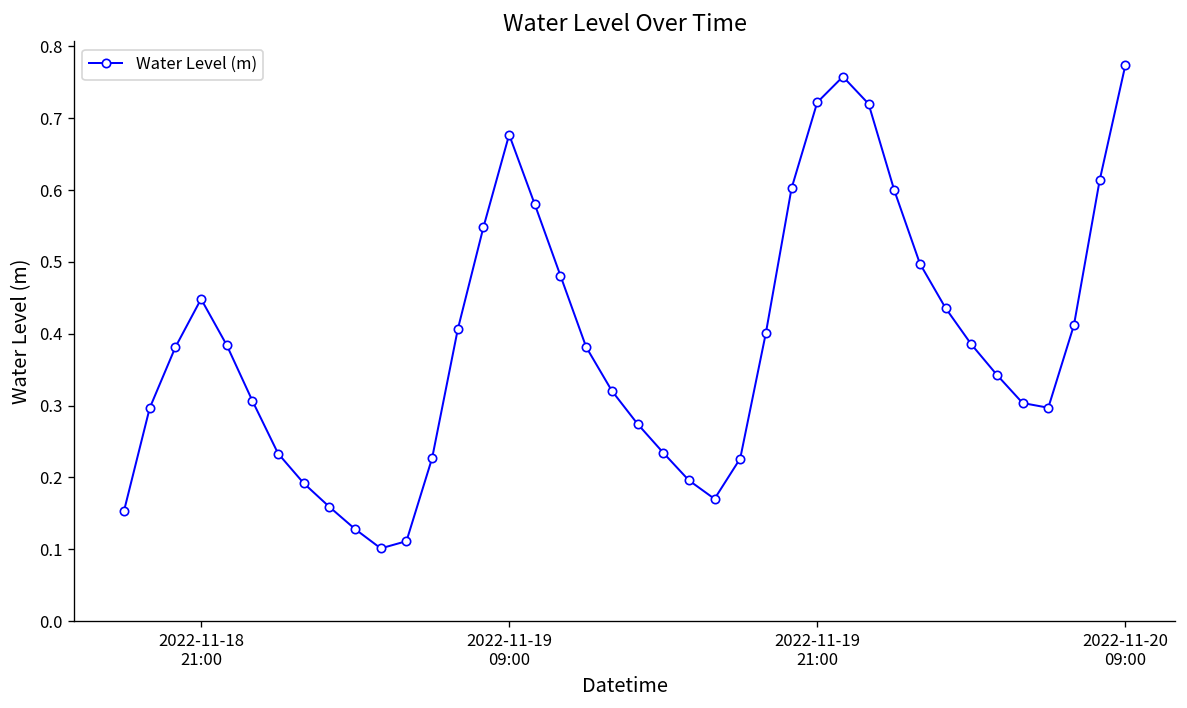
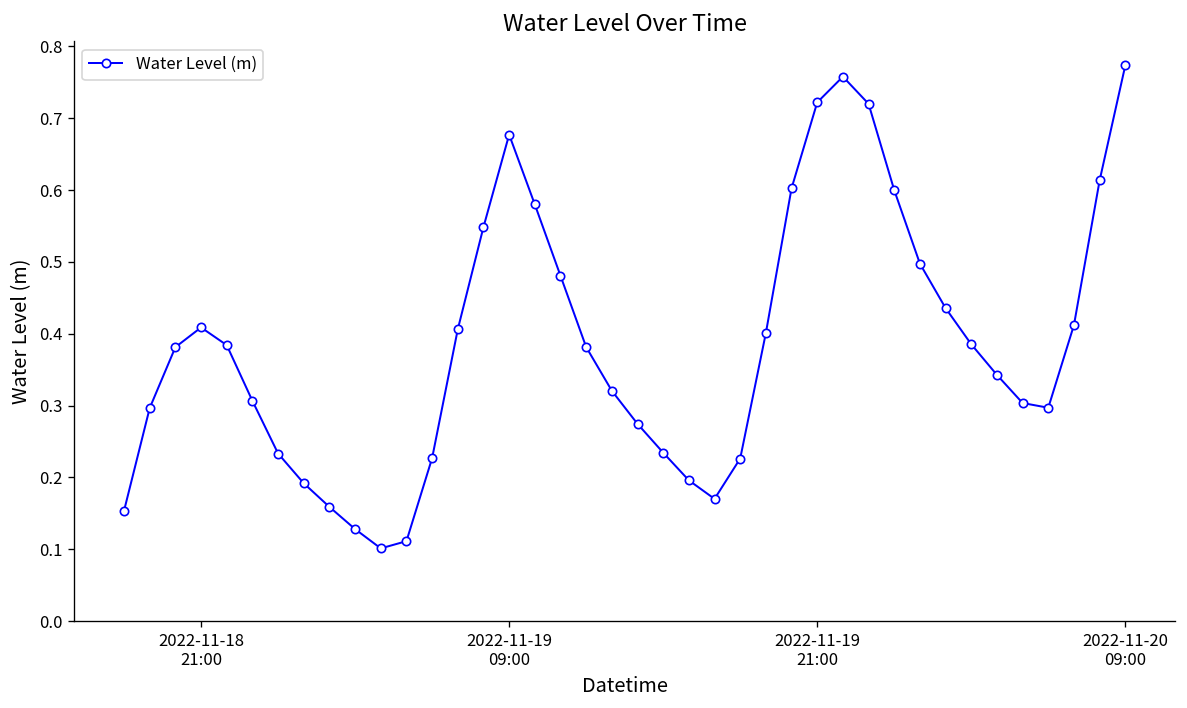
  {
-   "2022-11-18 21:00": 0.45,
+   "2022-11-18 21:00": 0.41,
    "2022-11-19 09:00": 0.68,
    "2022-11-19 21:00": 0.72,
    "2022-11-20 09:00": 0.77
  }
